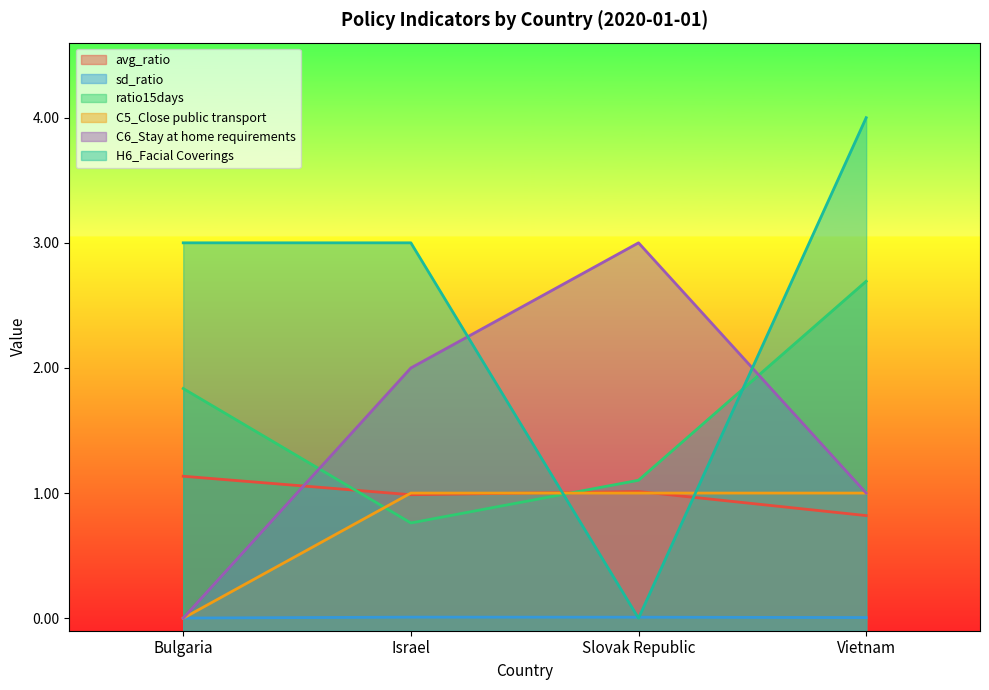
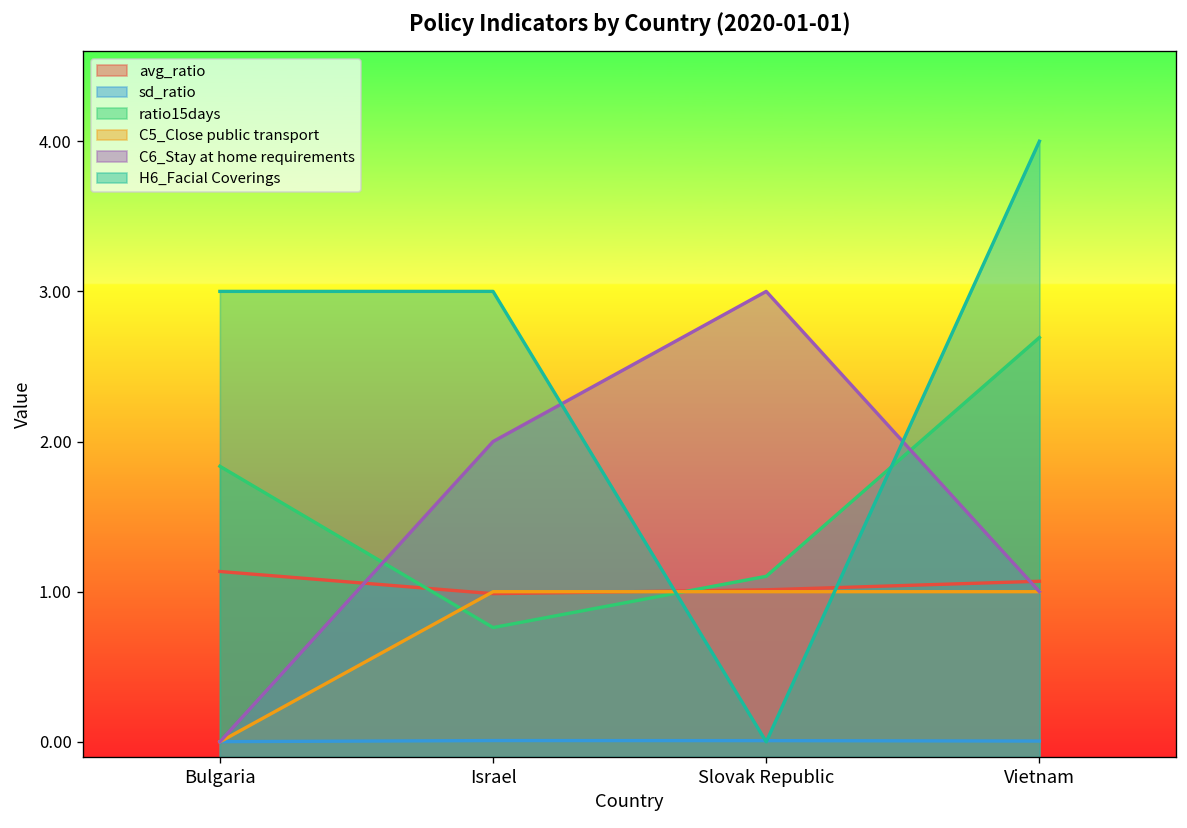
  {
    "avg_ratio": {
      "Bulgaria": 1.13,
-     "Vietnam": 0.82
+     "Vietnam": 1.07
    },
    "C6_Stay at home requirements": {
      "Israel": 2.00,
      "Slovak Republic": 3.00
    }
  }
